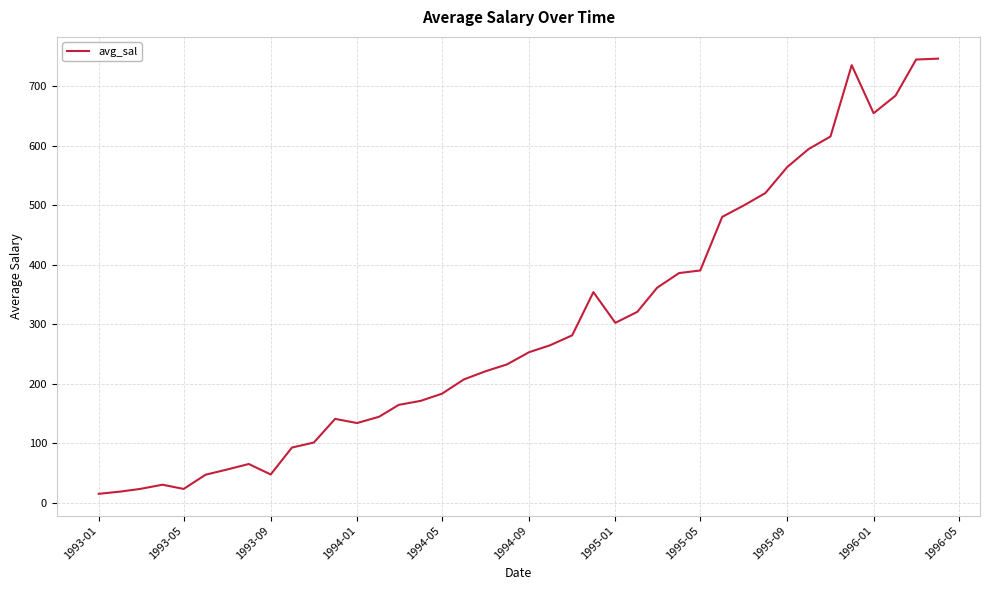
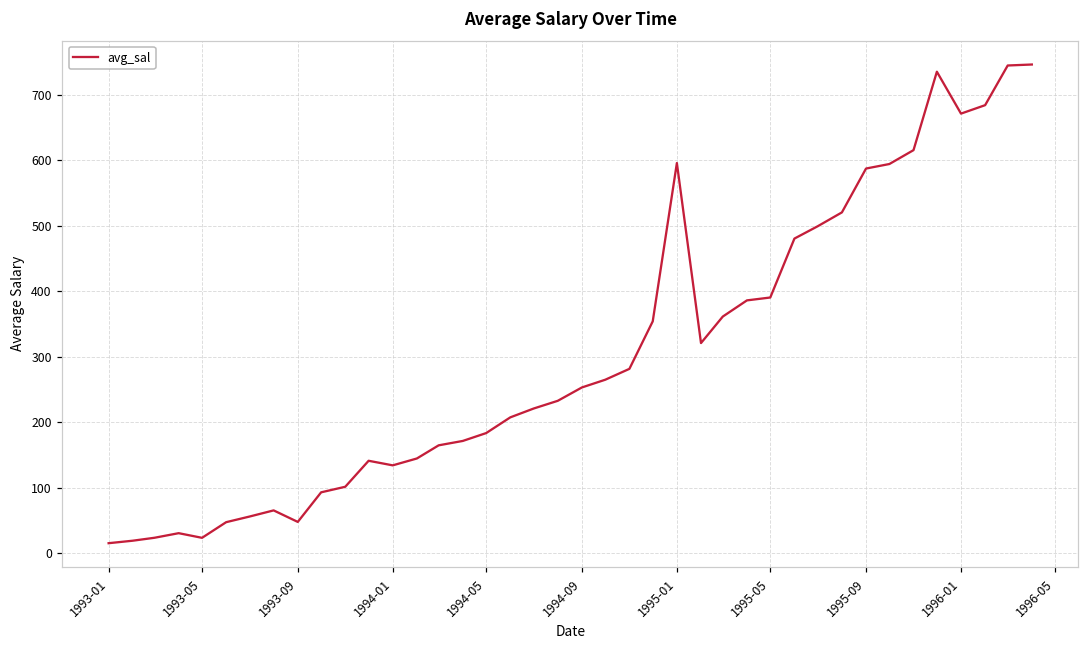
  {
    "1993-01": 20,
    "1993-05": 20,
    "1993-09": 50,
    "1994-01": 130,
    "1994-05": 180,
    "1994-09": 250,
-   "1995-01": 300,
+   "1995-01": 600,
    "1995-05": 390,
-   "1995-09": 560,
-   "1996-01": 650
+   "1995-09": 590,
+   "1996-01": 670
  }
